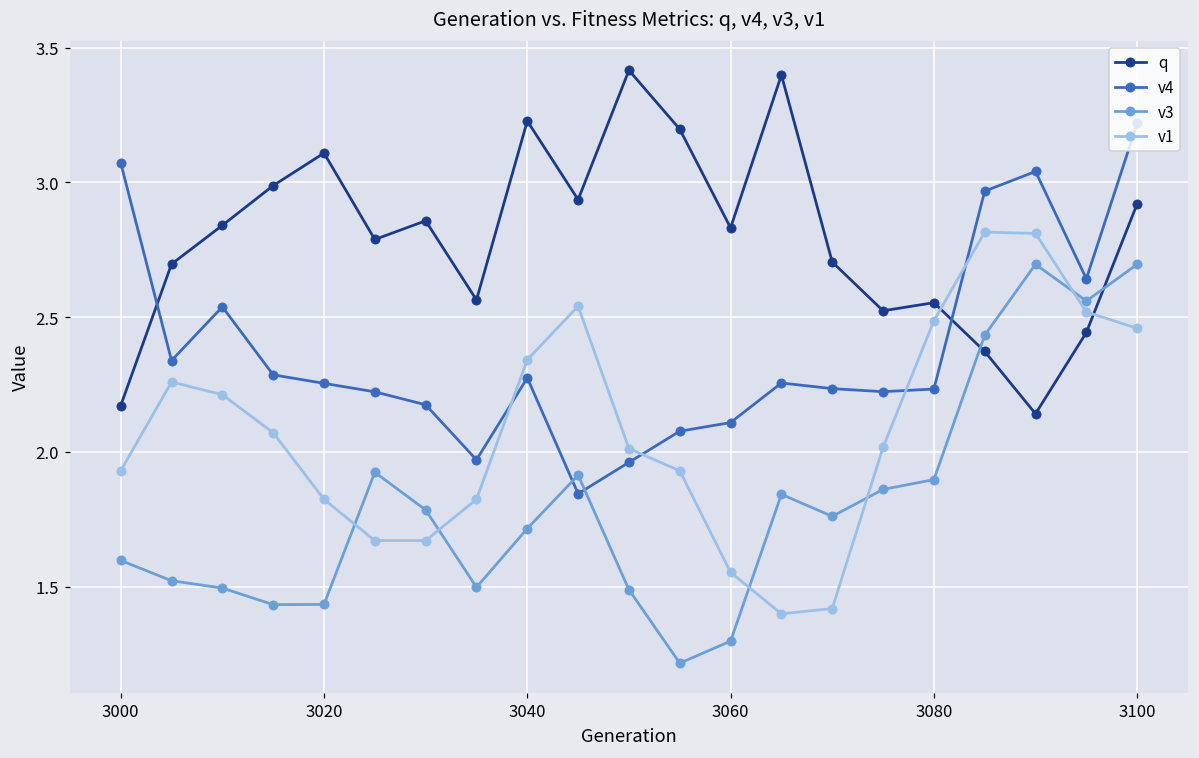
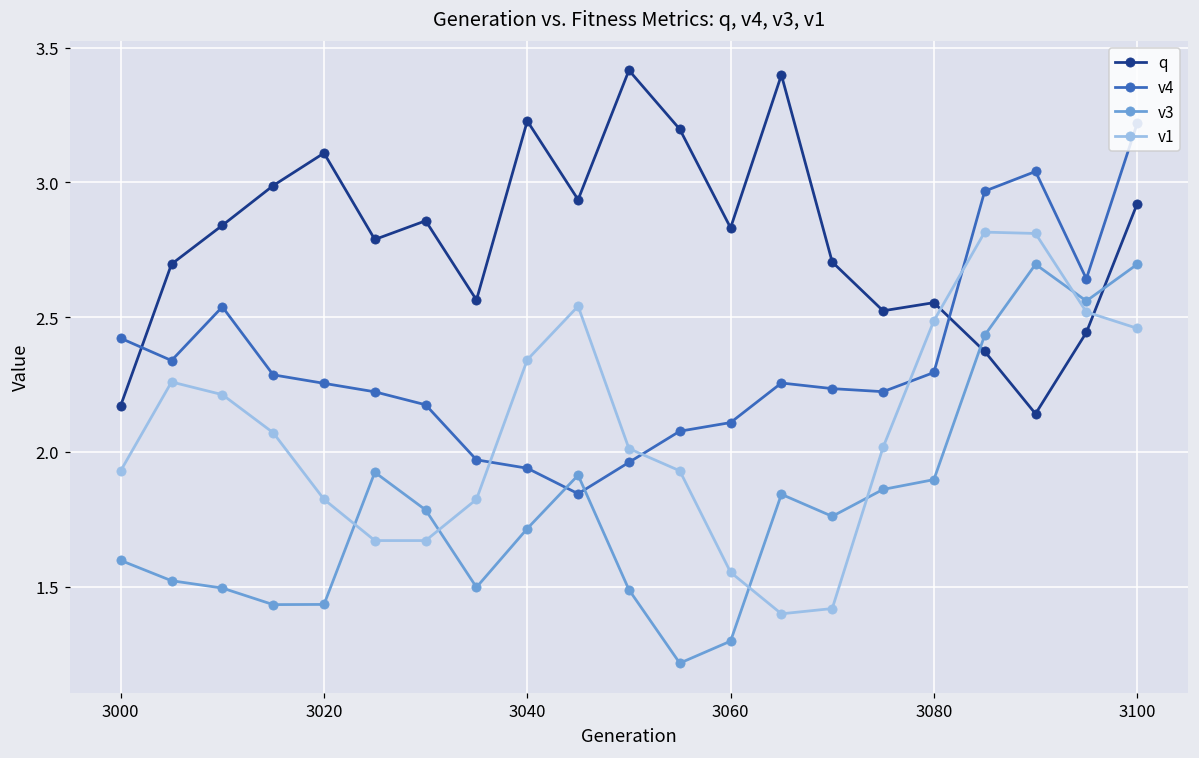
  {
    "q": {
      "3000": 2.17,
      "3020": 3.11,
      "3040": 3.23,
      "3060": 2.83,
      "3080": 2.55,
      "3100": 2.92
    },
    "v4": {
-     "3000": 3.07,
+     "3000": 2.42,
      "3020": 2.25,
-     "3040": 2.27,
+     "3040": 1.94,
      "3060": 2.11,
-     "3080": 2.23
+     "3080": 2.29
    }
  }
